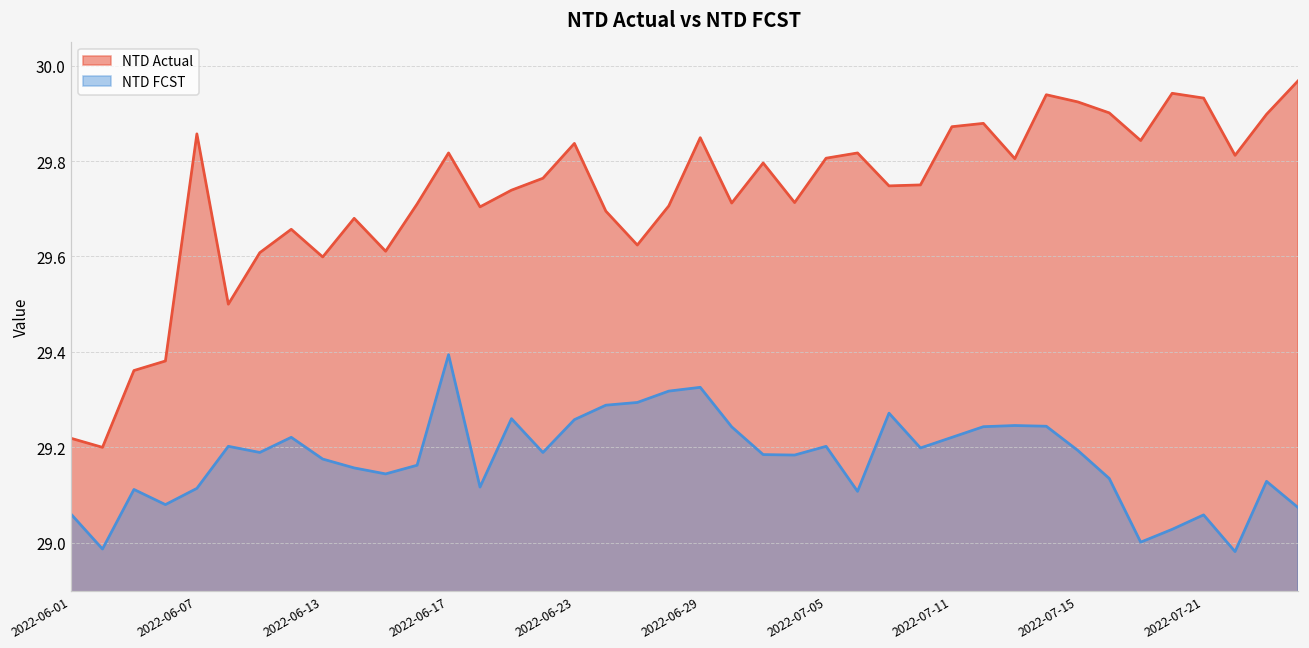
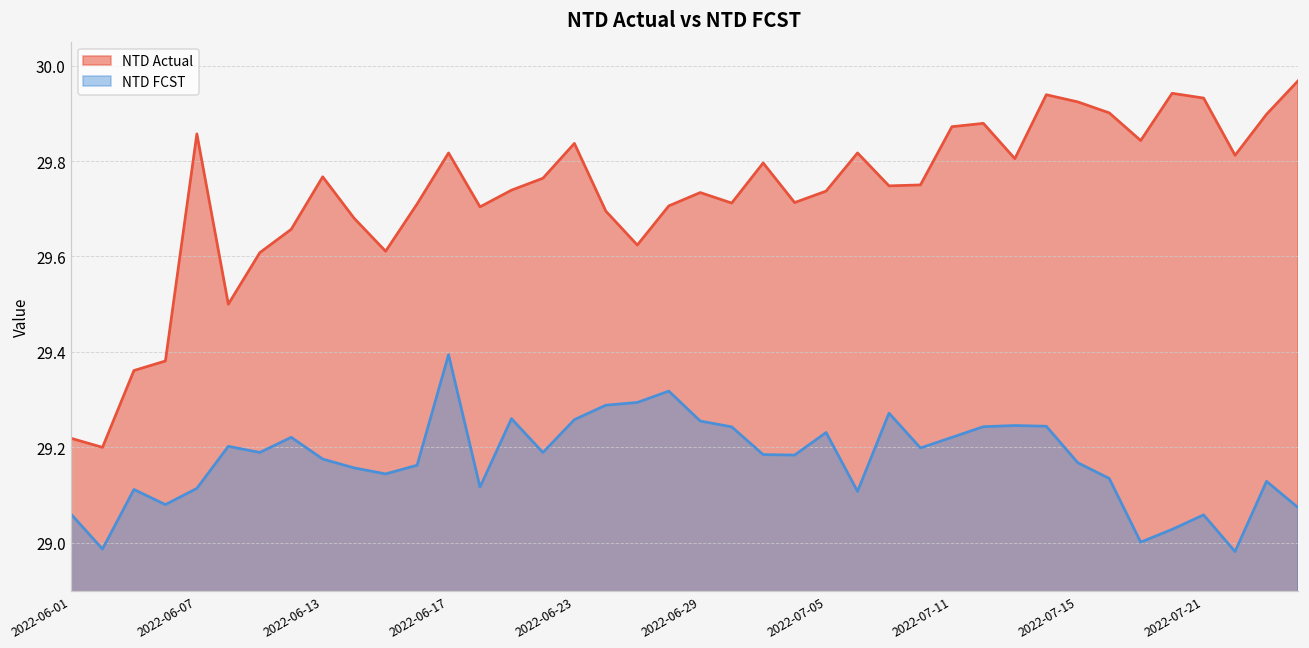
  {
    "NTD Actual": {
      "2022-06-01": 29.22,
      "2022-06-07": 29.86,
-     "2022-06-13": 29.60,
+     "2022-06-13": 29.77,
      "2022-06-17": 29.82,
      "2022-06-23": 29.84,
-     "2022-06-29": 29.85,
-     "2022-07-05": 29.81,
+     "2022-06-29": 29.73,
+     "2022-07-05": 29.74,
      "2022-07-11": 29.87,
      "2022-07-15": 29.92,
      "2022-07-21": 29.93
    },
    "NTD FCST": {
      "2022-06-01": 29.06,
      "2022-06-07": 29.11,
      "2022-06-13": 29.18,
      "2022-06-17": 29.39,
      "2022-06-23": 29.26,
-     "2022-06-29": 29.33,
-     "2022-07-05": 29.20,
+     "2022-06-29": 29.26,
+     "2022-07-05": 29.23,
      "2022-07-11": 29.22,
-     "2022-07-15": 29.19,
+     "2022-07-15": 29.17,
      "2022-07-21": 29.06
    }
  }
